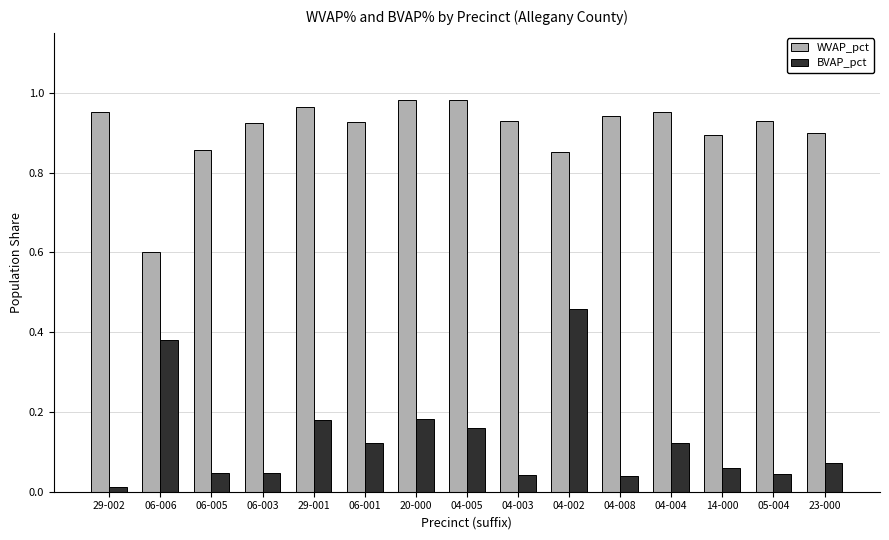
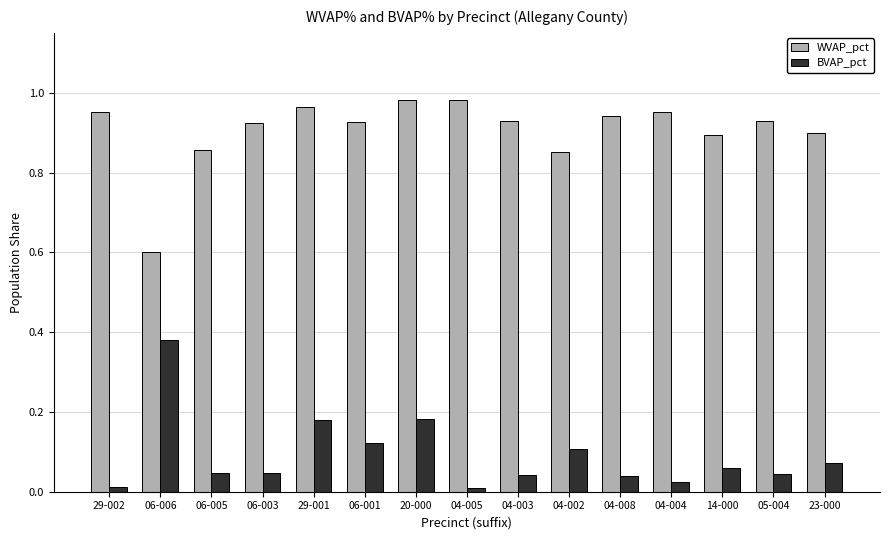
  {
    "WVAP_pct": {
      "29-002": 0.95,
      "06-006": 0.60,
      "06-005": 0.86,
      "06-003": 0.93,
      "29-001": 0.96,
      "06-001": 0.93,
      "20-000": 0.98,
      "04-005": 0.98,
      "04-003": 0.93,
      "04-002": 0.85,
      "04-008": 0.94,
      "04-004": 0.95,
      "14-000": 0.89,
      "05-004": 0.93,
      "23-000": 0.90
    },
    "BVAP_pct": {
      "29-002": 0.01,
      "06-006": 0.38,
      "06-005": 0.05,
      "06-003": 0.05,
      "29-001": 0.18,
      "06-001": 0.12,
      "20-000": 0.18,
-     "04-005": 0.16,
+     "04-005": 0.01,
      "04-003": 0.04,
-     "04-002": 0.46,
+     "04-002": 0.11,
      "04-008": 0.04,
-     "04-004": 0.12,
+     "04-004": 0.03,
      "14-000": 0.06,
      "05-004": 0.04,
      "23-000": 0.07
    }
  }
